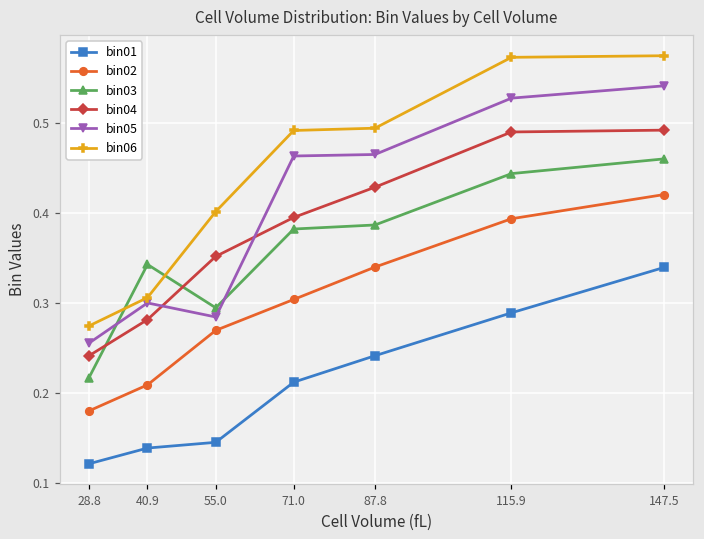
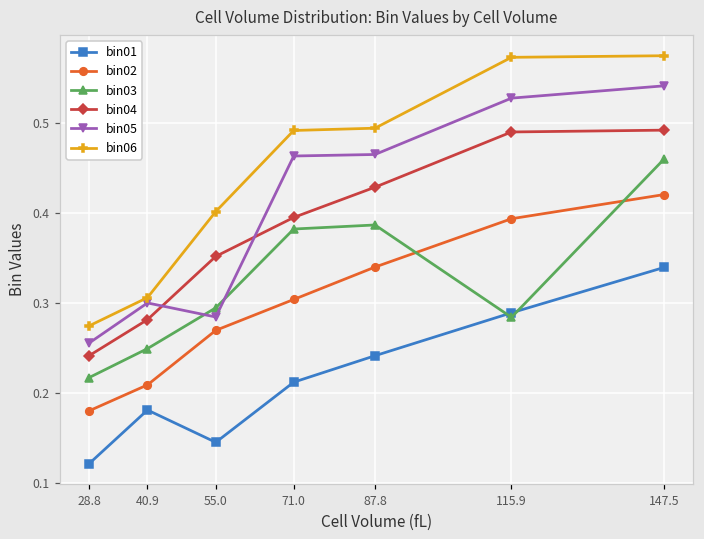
  {
    "bin01": {
      "28.8": 0.12,
-     "40.9": 0.14,
+     "40.9": 0.18,
      "55.0": 0.15,
      "71.0": 0.21,
      "87.8": 0.24,
      "115.9": 0.29,
      "147.5": 0.34
    },
    "bin03": {
      "28.8": 0.22,
-     "40.9": 0.34,
+     "40.9": 0.25,
      "55.0": 0.29,
      "71.0": 0.38,
      "87.8": 0.39,
-     "115.9": 0.44,
+     "115.9": 0.28,
      "147.5": 0.46
    },
    "bin05": {
      "28.8": 0.26,
      "40.9": 0.30,
      "55.0": 0.28,
      "71.0": 0.46,
      "87.8": 0.47,
      "115.9": 0.53,
      "147.5": 0.54
    },
    "bin06": {
      "28.8": 0.27,
      "40.9": 0.31,
      "55.0": 0.40,
      "71.0": 0.49,
      "87.8": 0.49,
      "115.9": 0.57,
      "147.5": 0.58
    }
  }
